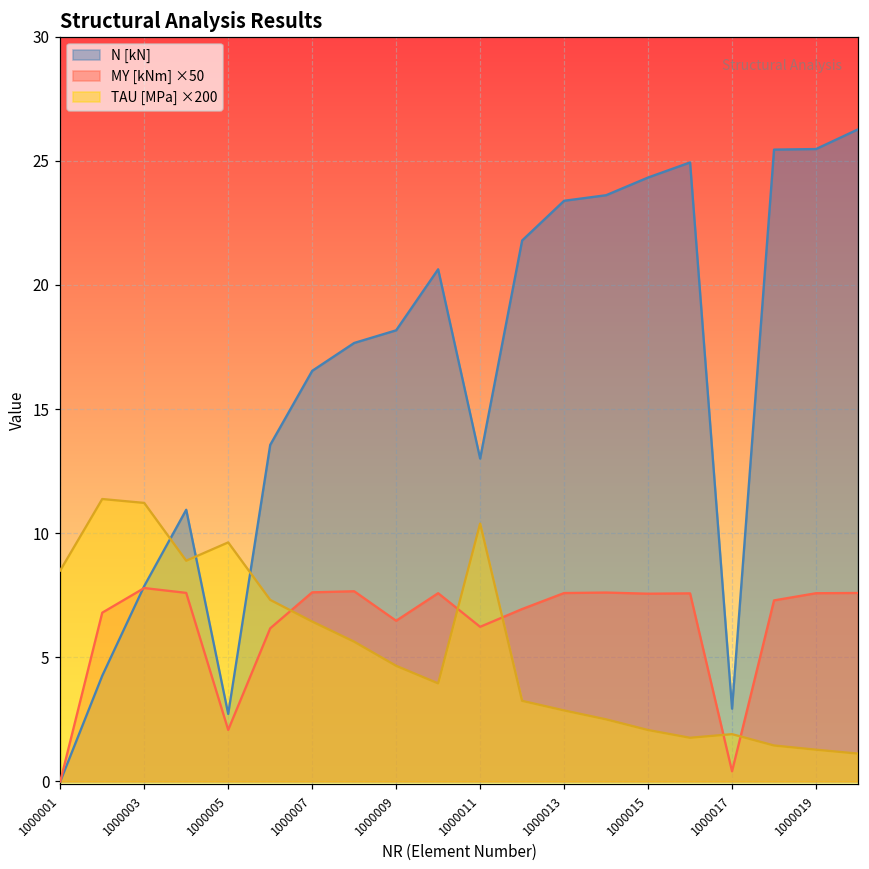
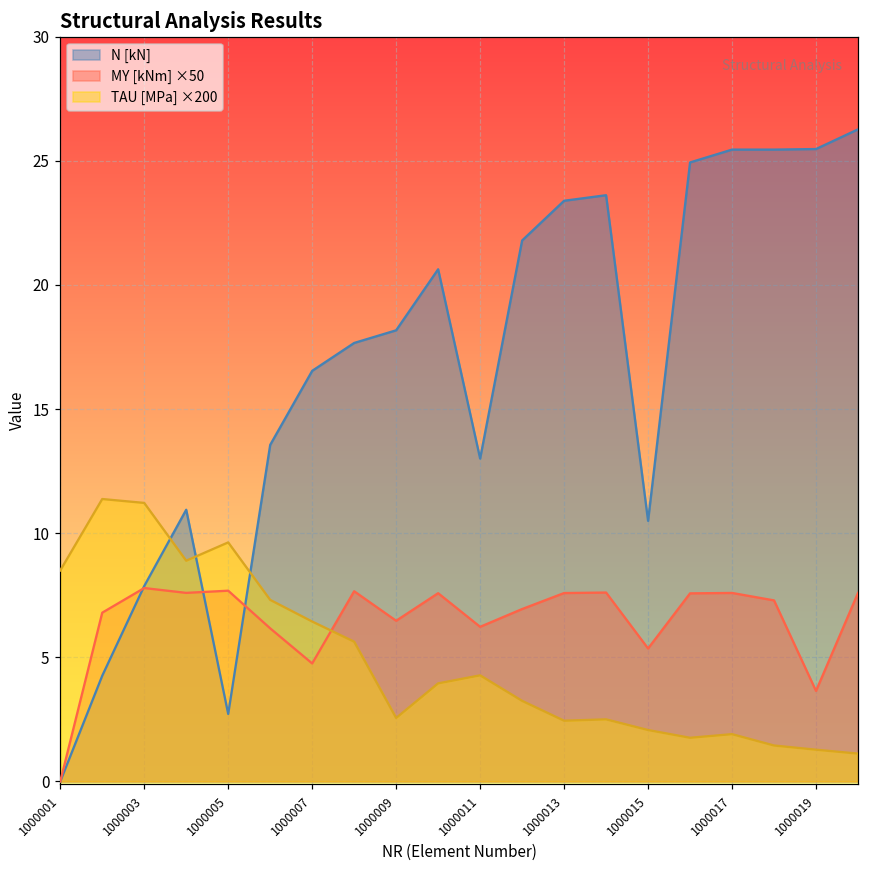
  {
    "N [kN]": {
      "1000005": 2.7,
      "1000007": 16.5,
      "1000009": 18.2,
      "1000011": 13.0,
      "1000013": 23.4,
-     "1000015": 24.3,
-     "1000017": 2.9,
+     "1000015": 10.5,
+     "1000017": 25.5,
      "1000019": 25.5
    },
    "MY [kNm] ×50": {
-     "1000005": 2.1,
-     "1000007": 7.6,
+     "1000005": 7.7,
+     "1000007": 4.8,
      "1000009": 6.5,
      "1000011": 6.2,
      "1000013": 7.6,
-     "1000015": 7.6,
-     "1000017": 0.4,
-     "1000019": 7.6
+     "1000015": 5.4,
+     "1000017": 7.6,
+     "1000019": 3.6
    },
    "TAU [MPa] ×200": {
      "1000001": 8.5,
      "1000003": 11.2,
      "1000005": 9.6,
      "1000007": 6.4,
-     "1000009": 4.7,
-     "1000011": 10.4,
-     "1000013": 2.9,
+     "1000009": 2.6,
+     "1000011": 4.3,
+     "1000013": 2.4,
      "1000015": 2.1,
      "1000017": 1.9,
      "1000019": 1.3
    }
  }
